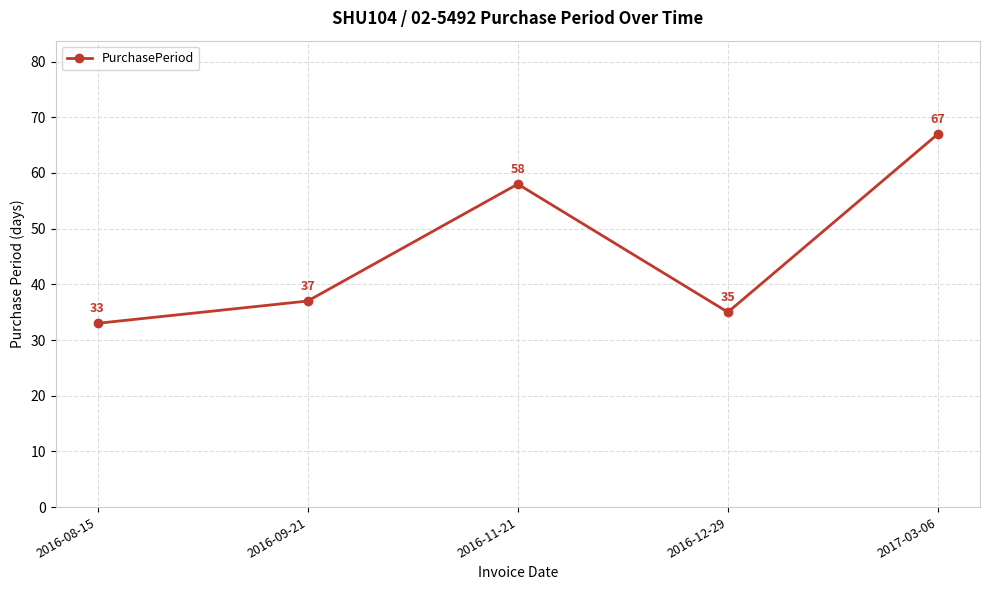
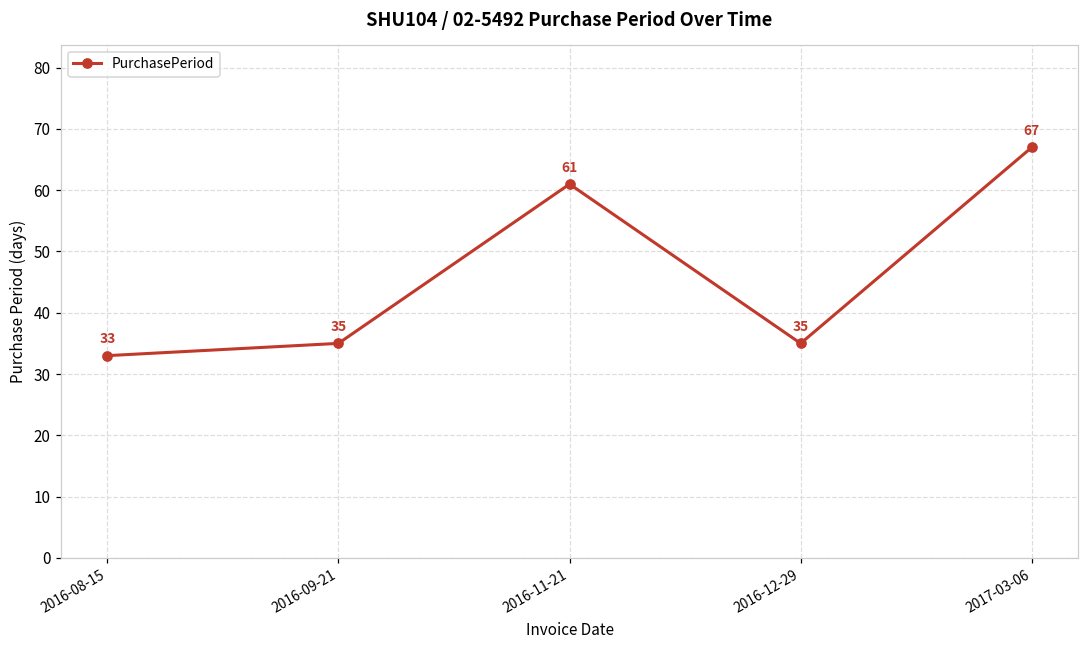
  {
    "2016-08-15": 33,
-   "2016-09-21": 37,
-   "2016-11-21": 58,
+   "2016-09-21": 35,
+   "2016-11-21": 61,
    "2016-12-29": 35,
    "2017-03-06": 67
  }
